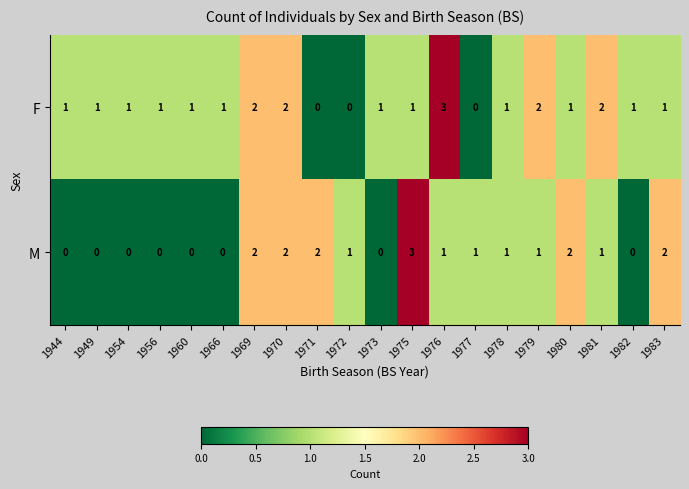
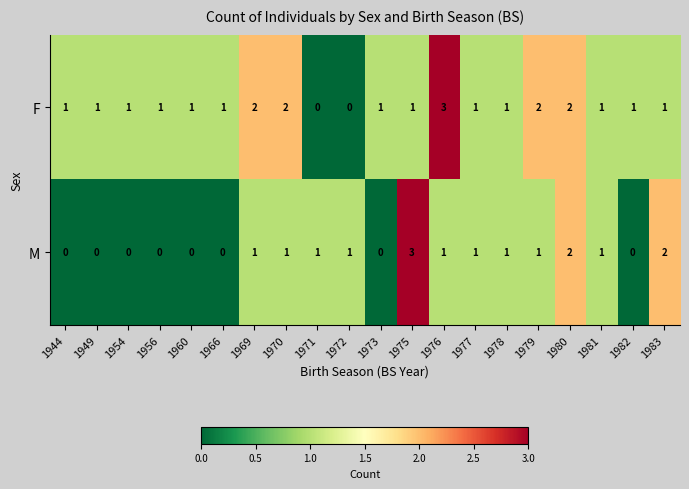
  {
    "F": {
      "1944": 1,
      "1949": 1,
      "1954": 1,
      "1956": 1,
      "1960": 1,
      "1966": 1,
      "1969": 2,
      "1970": 2,
      "1971": 0,
      "1972": 0,
      "1973": 1,
      "1975": 1,
      "1976": 3,
-     "1977": 0,
+     "1977": 1,
      "1978": 1,
      "1979": 2,
-     "1980": 1,
-     "1981": 2,
+     "1980": 2,
+     "1981": 1,
      "1982": 1,
      "1983": 1
    },
    "M": {
      "1944": 0,
      "1949": 0,
      "1954": 0,
      "1956": 0,
      "1960": 0,
      "1966": 0,
-     "1969": 2,
-     "1970": 2,
-     "1971": 2,
+     "1969": 1,
+     "1970": 1,
+     "1971": 1,
      "1972": 1,
      "1973": 0,
      "1975": 3,
      "1976": 1,
      "1977": 1,
      "1978": 1,
      "1979": 1,
      "1980": 2,
      "1981": 1,
      "1982": 0,
      "1983": 2
    }
  }
